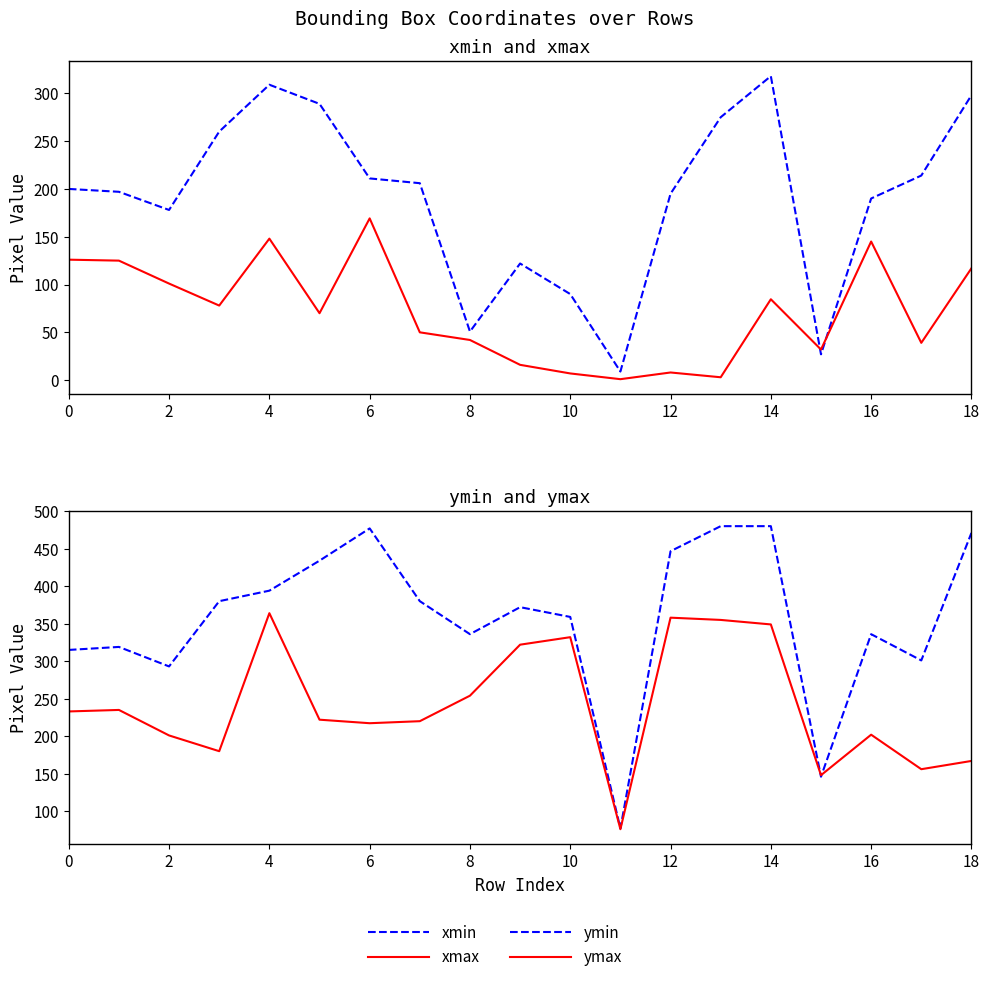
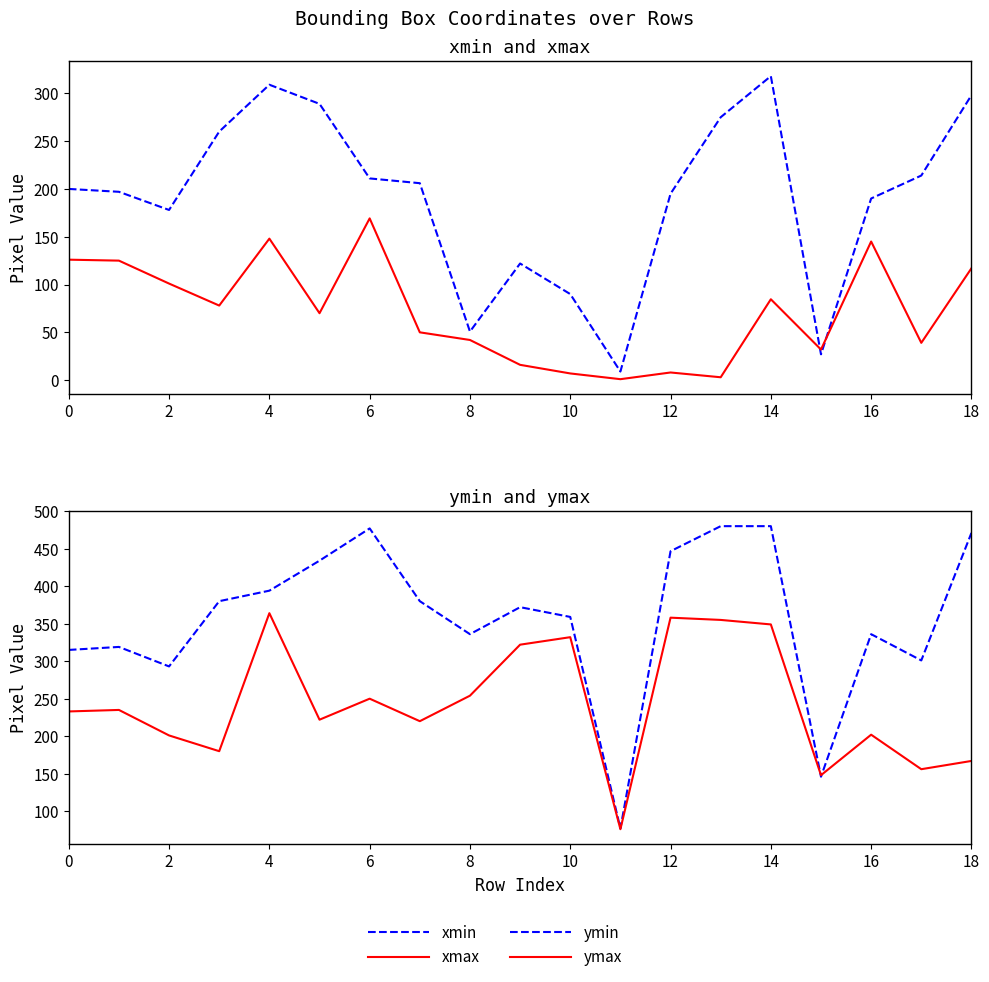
  {
    "xmin and xmax": {
      "xmin": {
        "0": 200,
        "2": 180,
        "4": 310,
        "6": 210,
        "8": 50,
        "10": 90,
        "12": 200,
        "14": 320,
        "16": 190,
        "18": 300
      },
      "xmax": {
        "0": 130,
        "2": 100,
        "4": 150,
        "6": 170,
        "8": 40,
        "10": 10,
        "12": 10,
        "14": 80,
        "16": 150,
        "18": 120
      }
    },
    "ymin and ymax": {
      "ymin": {
        "0": 320,
        "2": 290,
        "4": 390,
        "6": 480,
        "8": 340,
        "10": 360,
        "12": 450,
        "14": 480,
        "16": 340,
        "18": 470
      },
      "ymax": {
        "0": 230,
        "2": 200,
        "4": 360,
-       "6": 220,
+       "6": 250,
        "8": 250,
        "10": 330,
        "12": 360,
        "14": 350,
        "16": 200,
        "18": 170
      }
    }
  }
